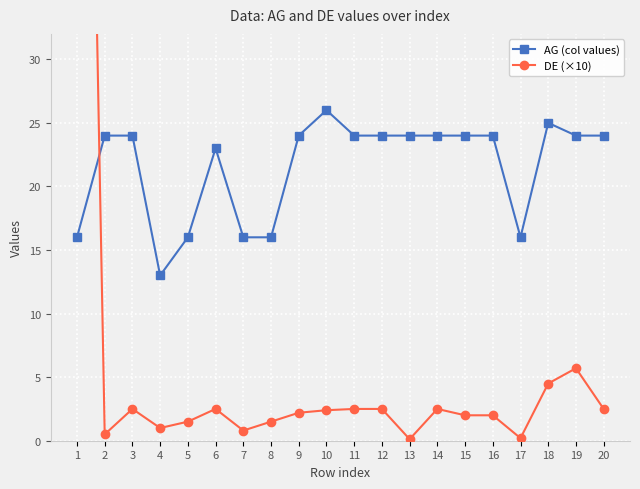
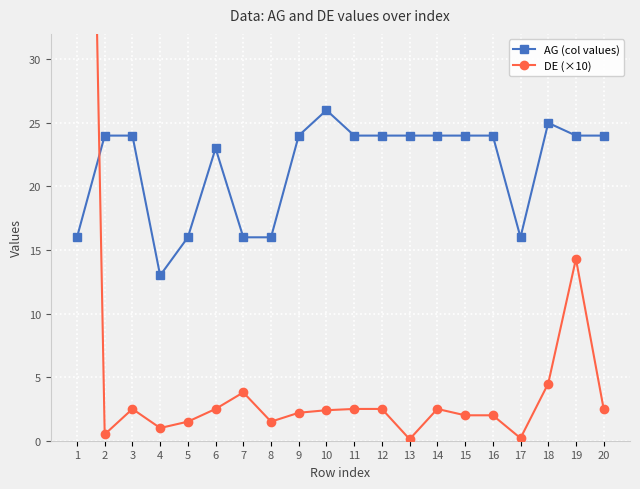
  {
    "AG (col values)": {
      "1": 16.0,
      "2": 24.0,
      "3": 24.0,
      "4": 13.0,
      "5": 16.0,
      "6": 23.0,
      "7": 16.0,
      "8": 16.0,
      "9": 24.0,
      "10": 26.0,
      "11": 24.0,
      "12": 24.0,
      "13": 24.0,
      "14": 24.0,
      "15": 24.0,
      "16": 24.0,
      "17": 16.0,
      "18": 25.0,
      "19": 24.0,
      "20": 24.0
    },
    "DE (×10)": {
      "2": 0.5,
      "3": 2.5,
      "4": 1.0,
      "5": 1.5,
      "6": 2.5,
-     "7": 0.8,
+     "7": 3.8,
      "8": 1.5,
      "9": 2.2,
      "10": 2.4,
      "11": 2.5,
      "12": 2.5,
      "13": 0.1,
      "14": 2.5,
      "15": 2.0,
      "16": 2.0,
      "17": 0.2,
      "18": 4.5,
-     "19": 5.7,
+     "19": 14.3,
      "20": 2.5
    }
  }
